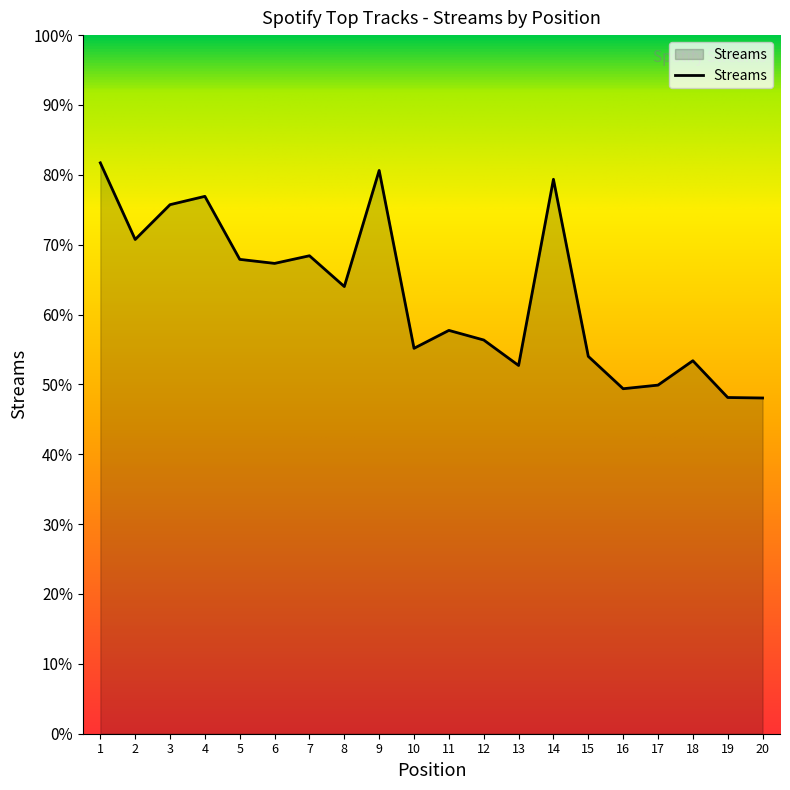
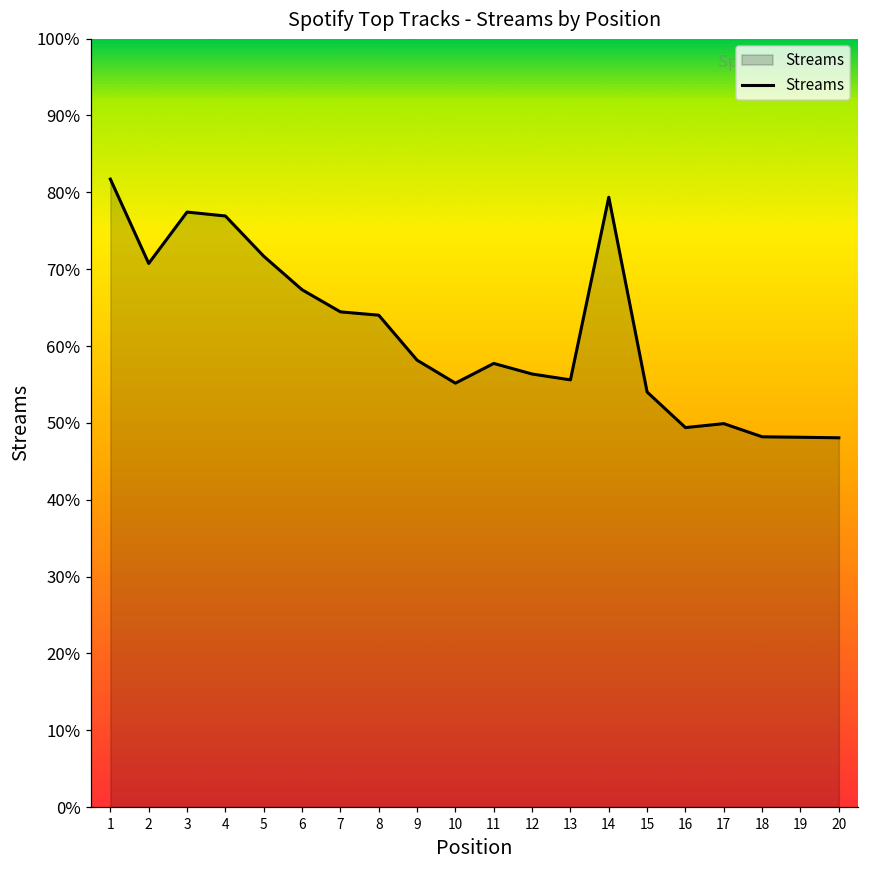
  {
    "1": "82%",
    "2": "71%",
-   "3": "76%",
+   "3": "77%",
    "4": "77%",
-   "5": "68%",
+   "5": "72%",
    "6": "67%",
-   "7": "68%",
+   "7": "64%",
    "8": "64%",
-   "9": "81%",
+   "9": "58%",
    "10": "55%",
    "11": "58%",
    "12": "56%",
-   "13": "53%",
+   "13": "56%",
    "14": "79%",
    "15": "54%",
    "16": "49%",
    "17": "50%",
-   "18": "53%",
+   "18": "48%",
    "19": "48%",
    "20": "48%"
  }
